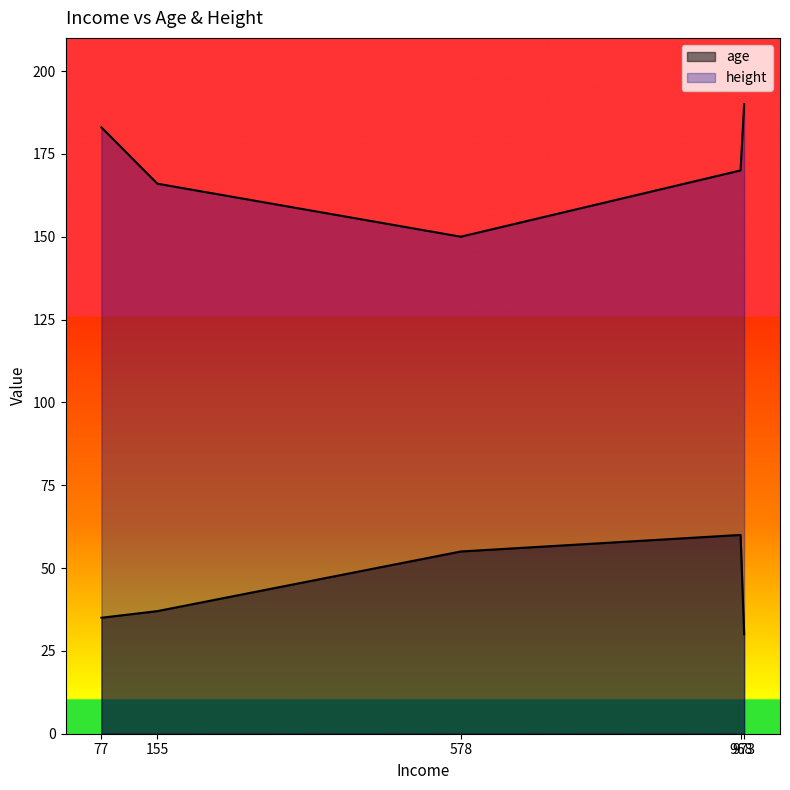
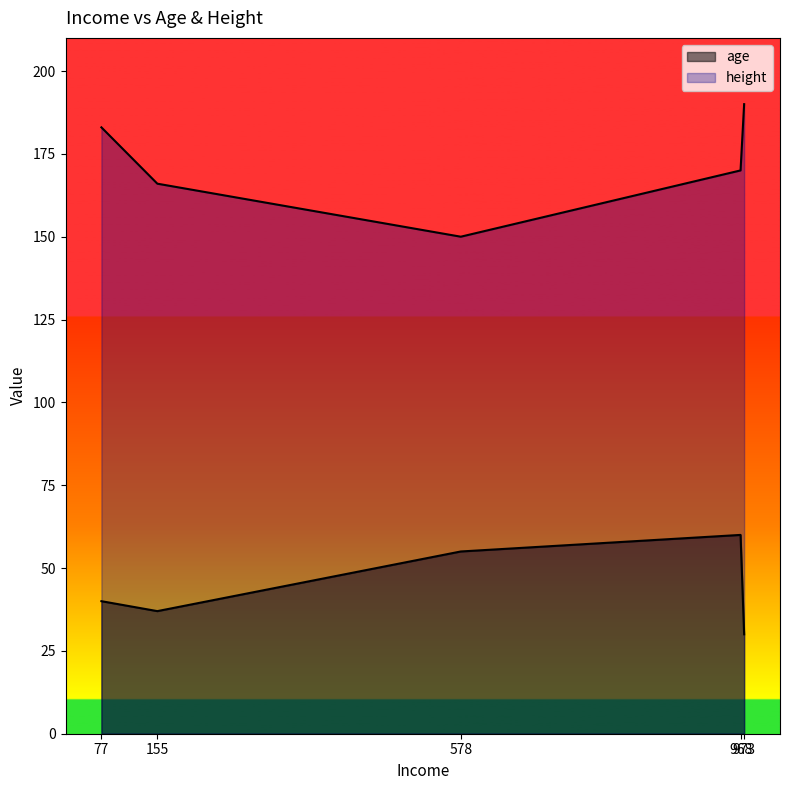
  {
    "age": {
-     "77": 35,
+     "77": 40,
      "155": 37,
      "578": 55
    },
    "height": {
      "77": 183,
      "155": 166,
      "578": 150
    }
  }
